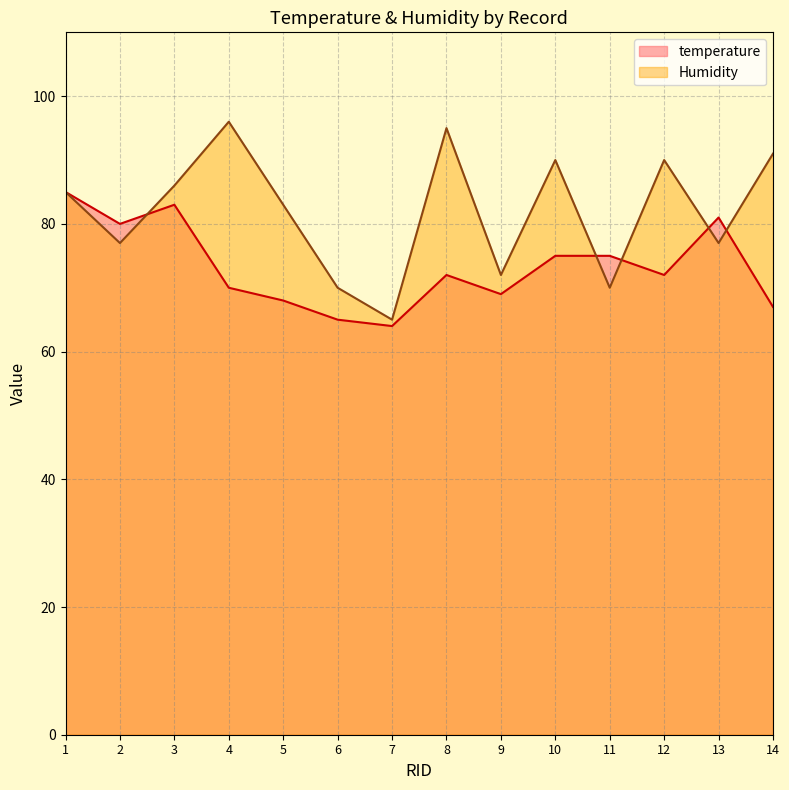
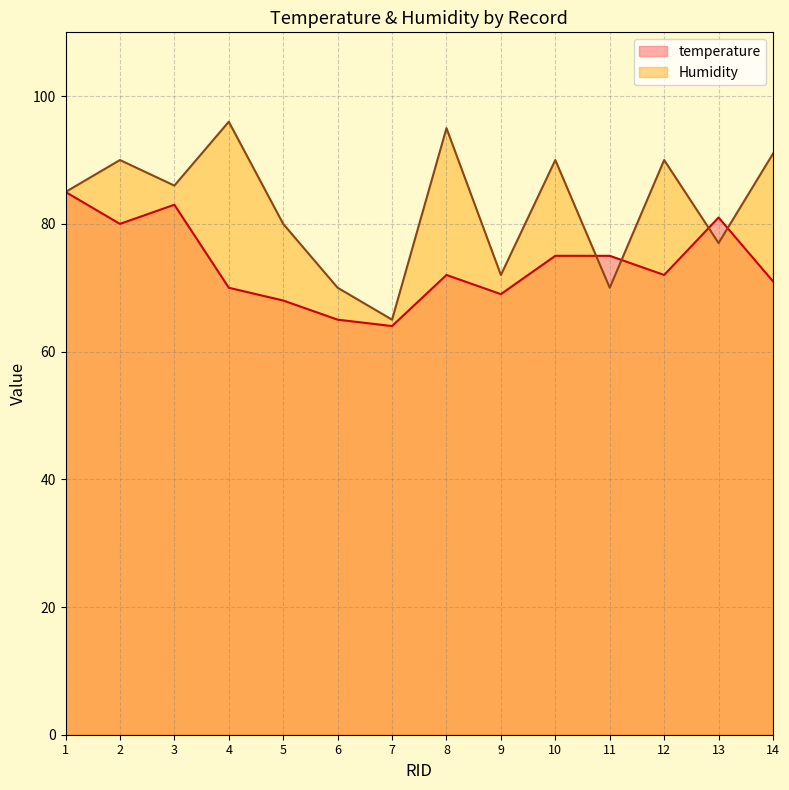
  {
    "temperature": {
      "2": 80,
      "3": 83,
      "4": 70,
      "5": 68,
      "6": 65,
      "7": 64,
      "8": 72,
      "9": 69,
      "10": 75,
      "11": 75,
      "12": 72,
      "13": 81,
-     "14": 67
+     "14": 71
    },
    "Humidity": {
-     "2": 77,
+     "2": 90,
      "3": 86,
      "4": 96,
-     "5": 83,
+     "5": 80,
      "6": 70,
      "7": 65,
      "8": 95,
      "9": 72,
      "10": 90,
      "11": 70,
      "12": 90,
      "13": 77,
      "14": 91
    }
  }
